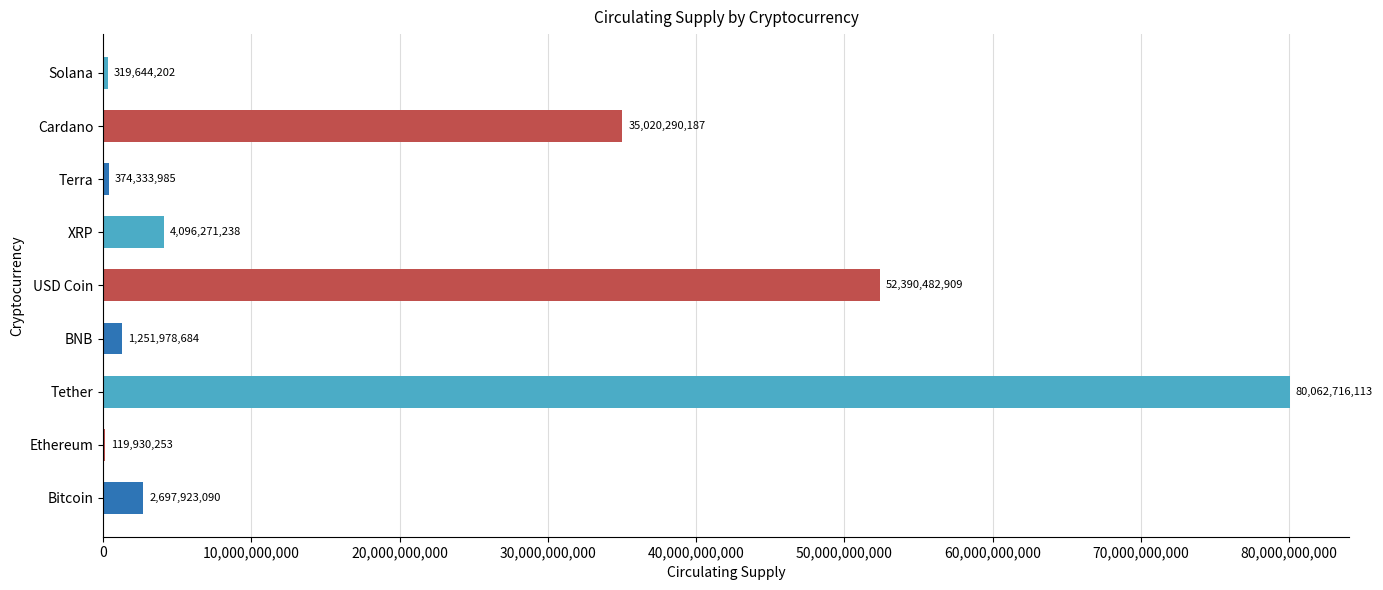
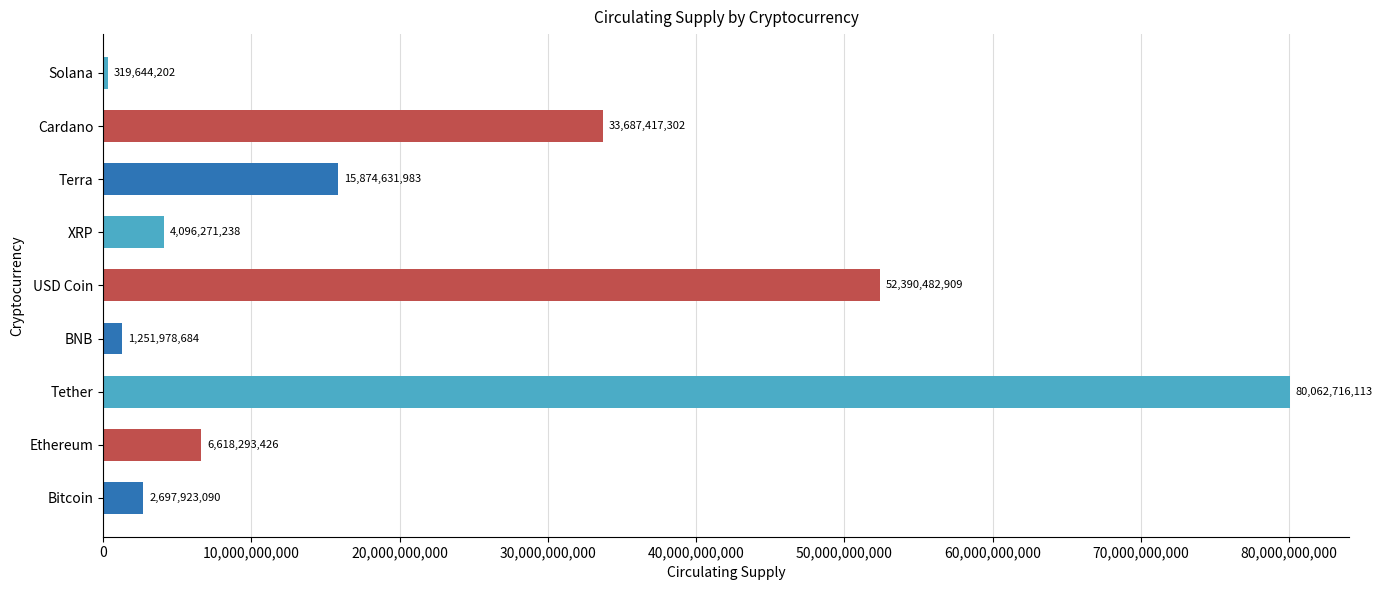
  {
    "Solana": "319,644,202",
-   "Cardano": "35,020,290,187",
-   "Terra": "374,333,985",
+   "Cardano": "33,687,417,302",
+   "Terra": "15,874,631,983",
    "XRP": "4,096,271,238",
    "USD Coin": "52,390,482,909",
    "BNB": "1,251,978,684",
    "Tether": "80,062,716,113",
-   "Ethereum": "119,930,253",
+   "Ethereum": "6,618,293,426",
    "Bitcoin": "2,697,923,090"
  }
